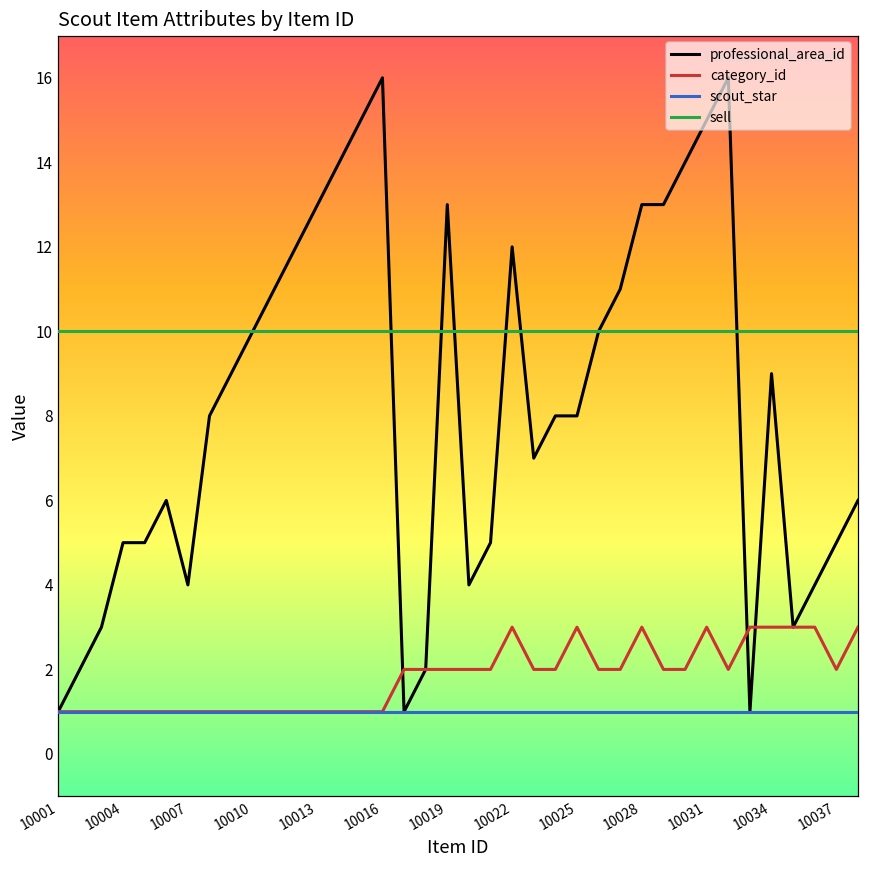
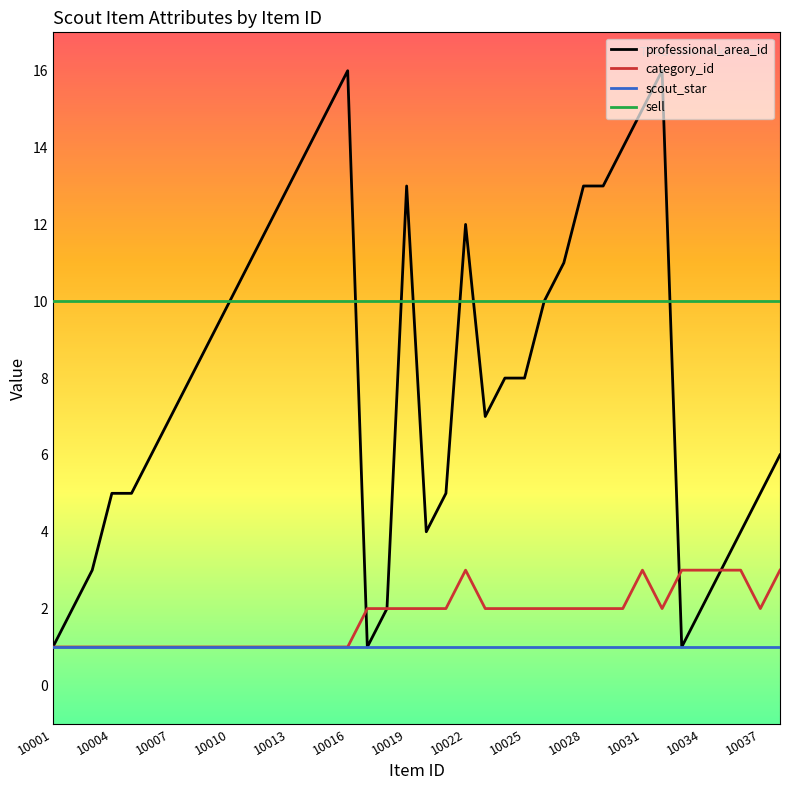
  {
    "professional_area_id": {
      "10004": 5,
-     "10007": 4,
+     "10007": 7,
      "10013": 13,
      "10016": 16,
      "10019": 13,
      "10022": 12,
      "10025": 8,
      "10028": 13,
-     "10034": 9,
+     "10034": 2,
      "10037": 5
    },
    "category_id": {
      "10019": 2,
      "10022": 3,
-     "10025": 3,
-     "10028": 3,
+     "10025": 2,
+     "10028": 2,
      "10031": 3,
      "10034": 3,
      "10037": 2
    },
    "scout_star": {
      "10019": 1,
      "10022": 1,
      "10025": 1,
      "10028": 1,
      "10031": 1,
      "10034": 1,
      "10037": 1
    },
    "sell": {
      "10001": 10,
      "10004": 10,
      "10007": 10,
      "10013": 10,
      "10016": 10,
      "10019": 10,
      "10022": 10,
      "10025": 10,
      "10028": 10,
      "10031": 10,
      "10034": 10,
      "10037": 10
    }
  }
